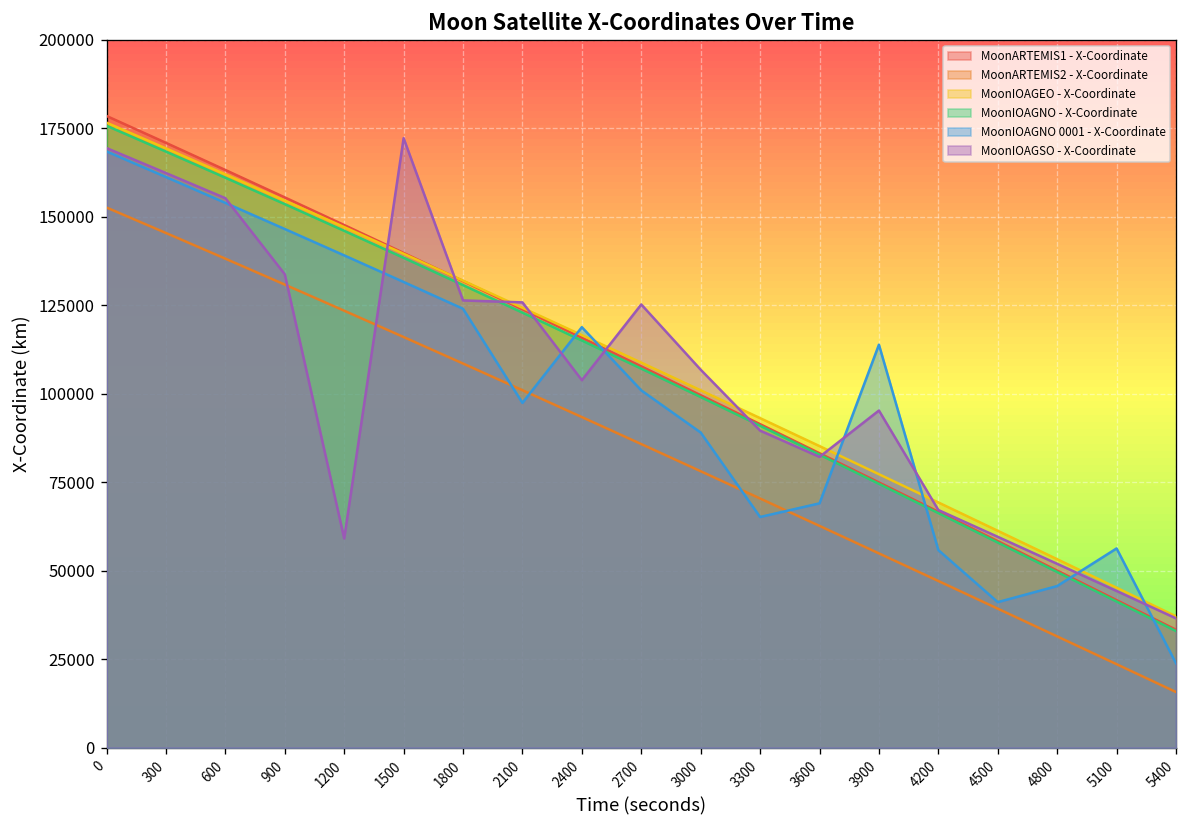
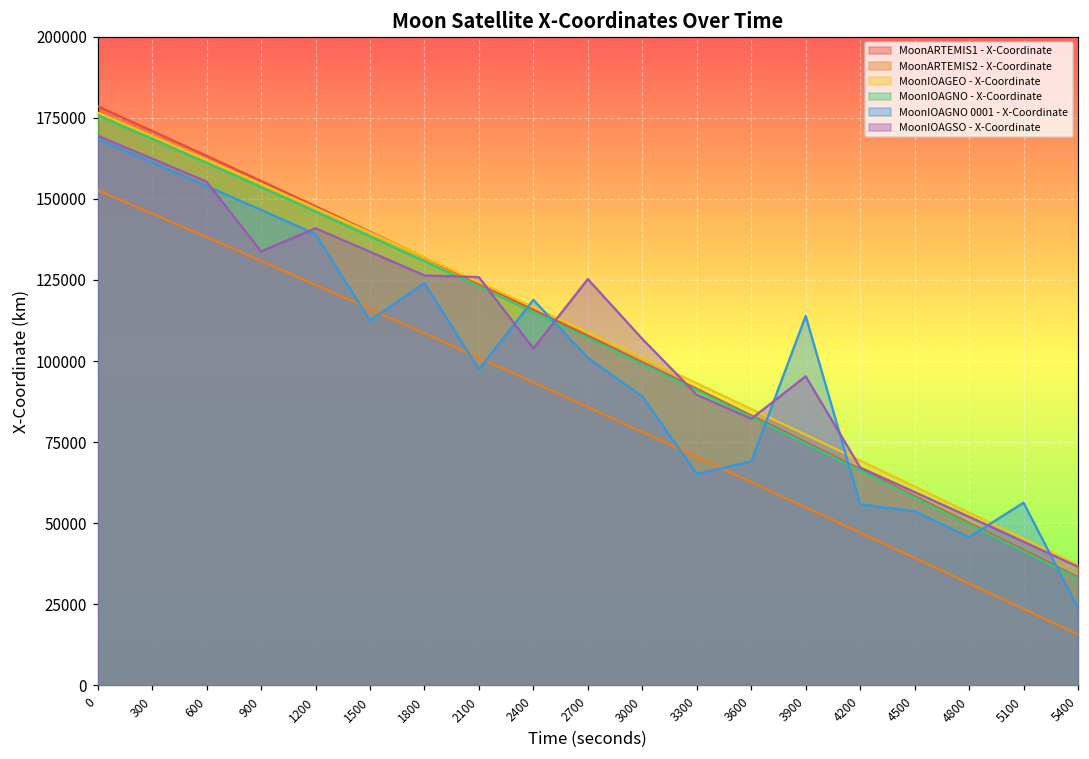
  {
    "MoonIOAGNO - X-Coordinate": {
      "0": 176000,
      "300": 168000,
      "600": 161000,
      "900": 154000,
      "1200": 146000,
      "1500": 138000,
      "1800": 131000,
      "2100": 123000
    },
    "MoonIOAGNO 0001 - X-Coordinate": {
      "0": 169000,
      "300": 161000,
      "600": 154000,
      "900": 147000,
      "1200": 139000,
-     "1500": 132000,
+     "1500": 113000,
      "1800": 124000,
      "2100": 97000,
      "2400": 119000,
      "2700": 101000,
      "3000": 89000,
      "3300": 65000,
      "3600": 69000,
      "3900": 114000,
      "4200": 56000,
-     "4500": 41000,
+     "4500": 54000,
      "4800": 46000,
      "5100": 56000,
      "5400": 24000
    },
    "MoonIOAGSO - X-Coordinate": {
      "0": 169000,
      "300": 162000,
      "600": 155000,
      "900": 134000,
-     "1200": 59000,
-     "1500": 172000,
+     "1200": 141000,
+     "1500": 134000,
      "1800": 126000,
      "2100": 126000,
      "2400": 104000,
      "2700": 125000,
      "3000": 107000,
      "3300": 90000,
      "3900": 95000,
      "4500": 60000,
      "4800": 52000,
      "5100": 44000
    }
  }
